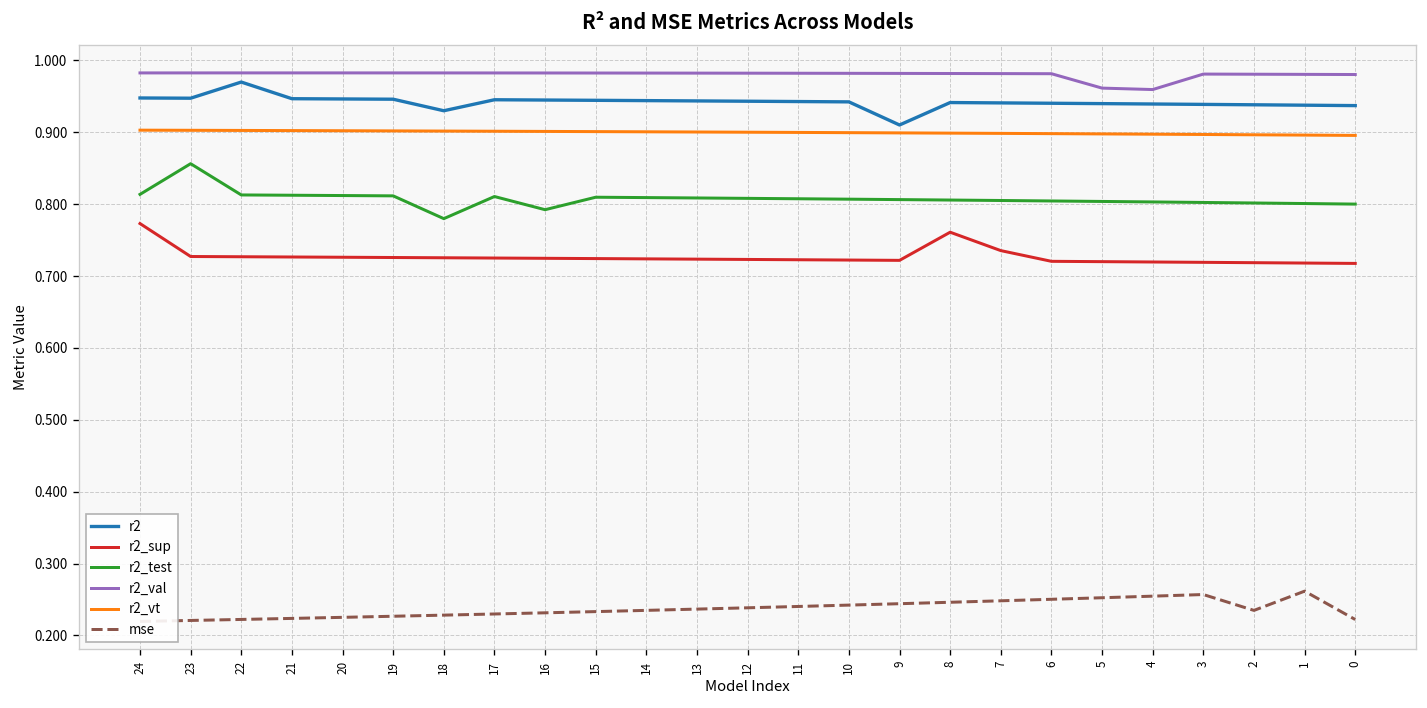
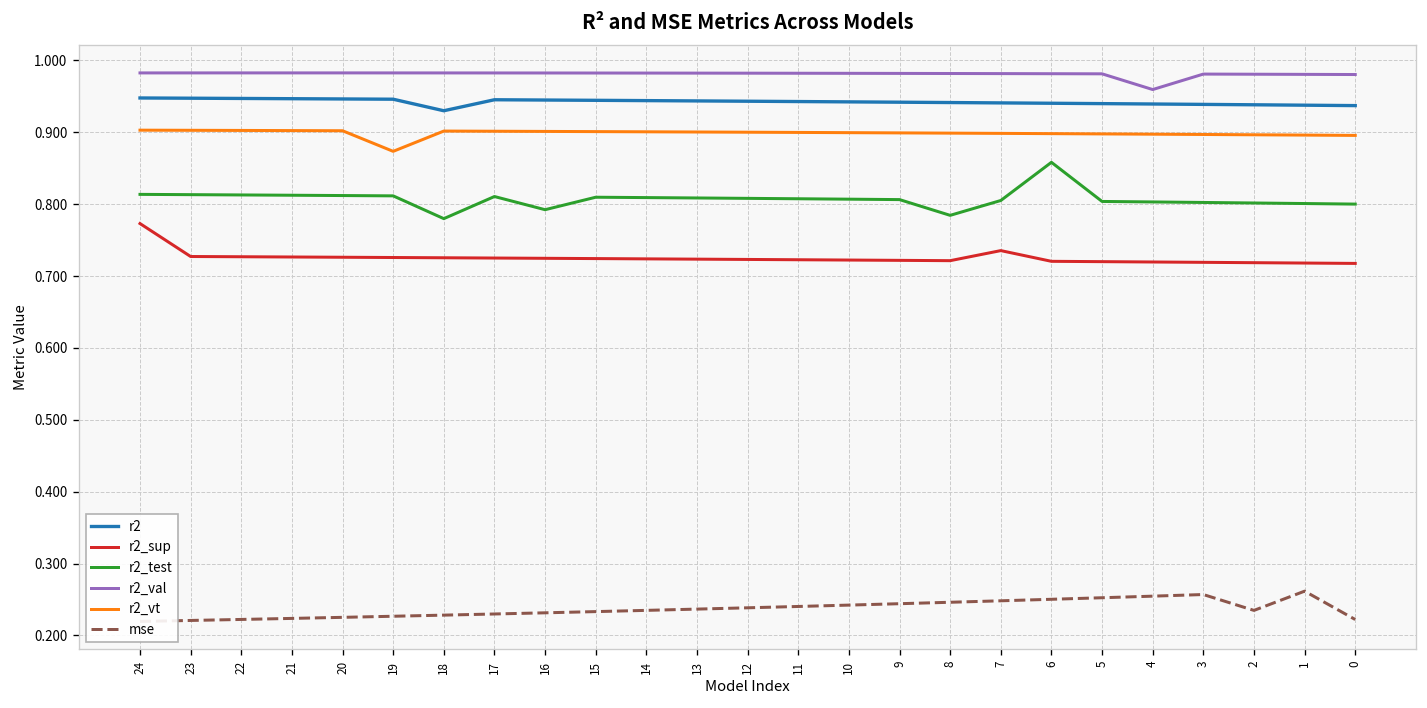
  {
    "r2": {
      "24": 0.95,
      "23": 0.95,
-     "22": 0.97,
+     "22": 0.95,
      "21": 0.95,
      "20": 0.95,
      "19": 0.95,
      "18": 0.93,
      "17": 0.95,
      "16": 0.94,
      "15": 0.94,
      "14": 0.94,
      "13": 0.94,
      "12": 0.94,
      "11": 0.94,
      "10": 0.94,
-     "9": 0.91,
+     "9": 0.94,
      "8": 0.94,
      "7": 0.94,
      "6": 0.94,
      "5": 0.94,
      "4": 0.94,
      "3": 0.94,
      "2": 0.94,
      "1": 0.94,
      "0": 0.94
    },
    "r2_sup": {
      "24": 0.77,
      "23": 0.73,
      "22": 0.73,
      "21": 0.73,
      "20": 0.73,
      "19": 0.73,
      "18": 0.73,
      "17": 0.73,
      "16": 0.72,
      "15": 0.72,
      "14": 0.72,
      "13": 0.72,
      "12": 0.72,
      "11": 0.72,
      "10": 0.72,
      "9": 0.72,
-     "8": 0.76,
+     "8": 0.72,
      "7": 0.74,
      "6": 0.72,
      "5": 0.72,
      "4": 0.72,
      "3": 0.72,
      "2": 0.72,
      "1": 0.72,
      "0": 0.72
    },
    "r2_test": {
      "24": 0.81,
-     "23": 0.86,
+     "23": 0.81,
      "22": 0.81,
      "21": 0.81,
      "20": 0.81,
      "19": 0.81,
      "18": 0.78,
      "17": 0.81,
      "16": 0.79,
      "15": 0.81,
      "14": 0.81,
      "13": 0.81,
      "12": 0.81,
      "11": 0.81,
      "10": 0.81,
      "9": 0.81,
-     "8": 0.81,
+     "8": 0.78,
      "7": 0.81,
-     "6": 0.80,
+     "6": 0.86,
      "5": 0.80,
      "4": 0.80,
      "3": 0.80,
      "2": 0.80,
      "1": 0.80,
      "0": 0.80
    },
    "r2_val": {
      "24": 0.98,
      "23": 0.98,
      "22": 0.98,
      "21": 0.98,
      "20": 0.98,
      "19": 0.98,
      "18": 0.98,
      "17": 0.98,
      "16": 0.98,
      "15": 0.98,
      "14": 0.98,
      "13": 0.98,
      "12": 0.98,
      "11": 0.98,
      "10": 0.98,
      "9": 0.98,
      "8": 0.98,
      "7": 0.98,
      "6": 0.98,
-     "5": 0.96,
+     "5": 0.98,
      "4": 0.96,
      "3": 0.98,
      "2": 0.98,
      "1": 0.98,
      "0": 0.98
    },
    "r2_vt": {
      "24": 0.90,
      "23": 0.90,
      "22": 0.90,
      "21": 0.90,
      "20": 0.90,
-     "19": 0.90,
+     "19": 0.87,
      "18": 0.90,
      "17": 0.90,
      "16": 0.90,
      "15": 0.90,
      "14": 0.90,
      "13": 0.90,
      "12": 0.90,
      "11": 0.90,
      "10": 0.90,
      "9": 0.90,
      "8": 0.90,
      "7": 0.90,
      "6": 0.90,
      "5": 0.90,
      "4": 0.90,
      "3": 0.90,
      "2": 0.90,
      "1": 0.90,
      "0": 0.90
    },
    "mse": {
      "23": 0.22,
      "22": 0.22,
      "21": 0.22,
      "20": 0.23,
      "19": 0.23,
      "18": 0.23,
      "17": 0.23,
      "16": 0.23,
      "15": 0.23,
      "14": 0.23,
      "13": 0.24,
      "12": 0.24,
      "11": 0.24,
      "10": 0.24,
      "9": 0.24,
      "8": 0.25,
      "7": 0.25,
      "6": 0.25,
      "5": 0.25,
      "4": 0.25,
      "3": 0.26,
      "2": 0.23,
      "1": 0.26,
      "0": 0.22
    }
  }
